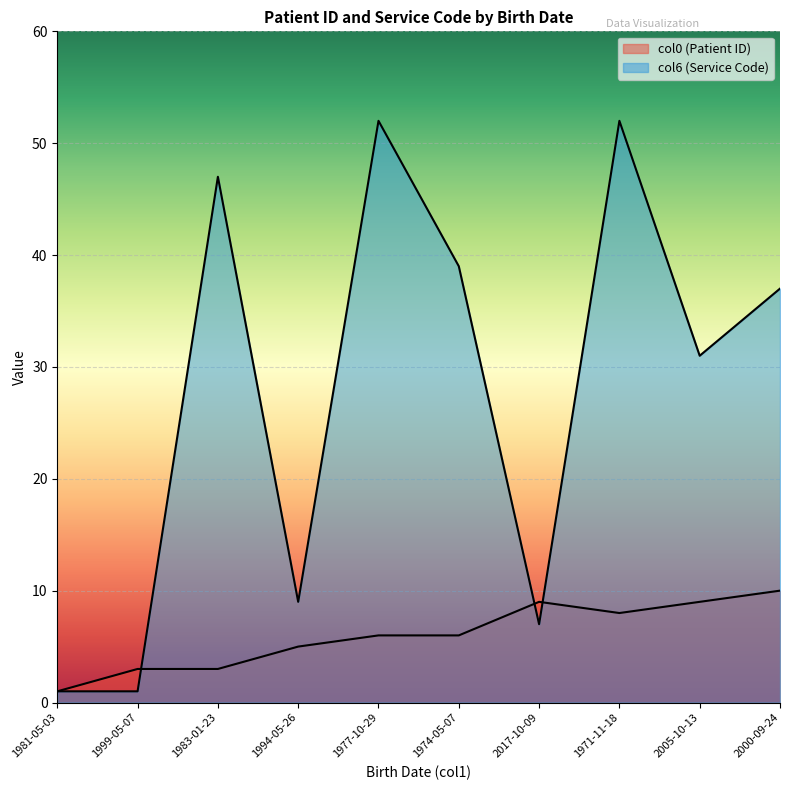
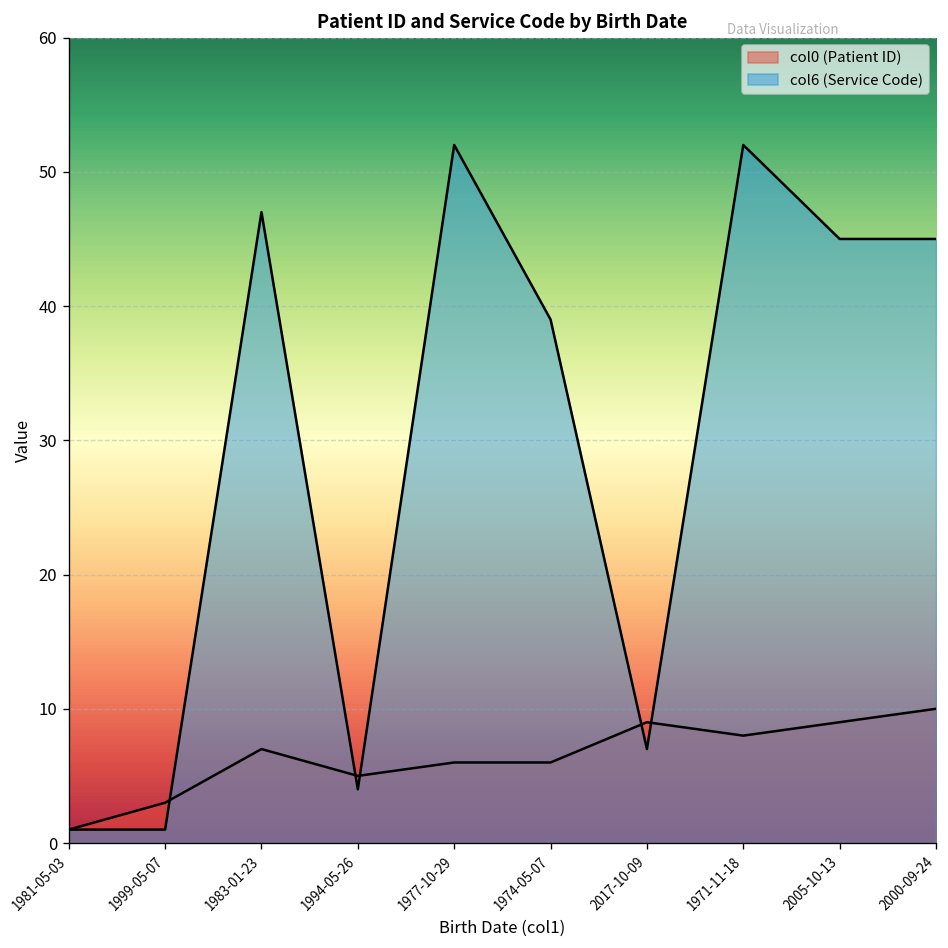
  {
    "col0 (Patient ID)": {
      "1999-05-07": 3,
-     "1983-01-23": 3,
+     "1983-01-23": 7,
      "1994-05-26": 5,
      "1977-10-29": 6,
      "1974-05-07": 6,
      "2017-10-09": 9,
      "1971-11-18": 8,
      "2005-10-13": 9,
      "2000-09-24": 10
    },
    "col6 (Service Code)": {
      "1999-05-07": 1,
      "1983-01-23": 47,
-     "1994-05-26": 9,
+     "1994-05-26": 4,
      "1977-10-29": 52,
      "1974-05-07": 39,
      "2017-10-09": 7,
      "1971-11-18": 52,
-     "2005-10-13": 31,
-     "2000-09-24": 37
+     "2005-10-13": 45,
+     "2000-09-24": 45
    }
  }
